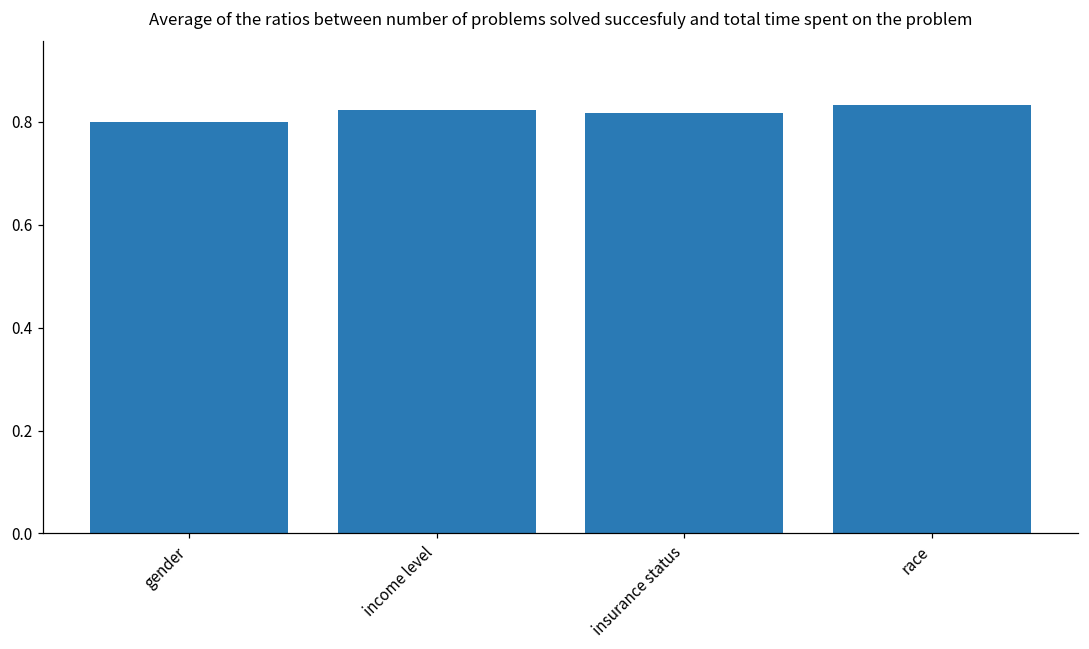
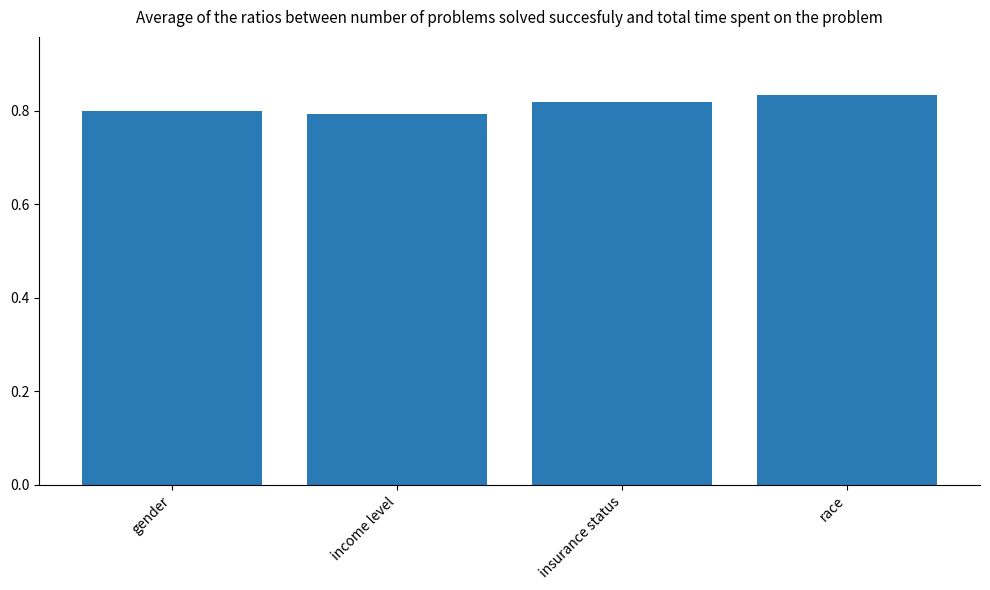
  {
    "gender": 0.80,
-   "income level": 0.82,
+   "income level": 0.79,
    "insurance status": 0.82,
    "race": 0.83
  }
